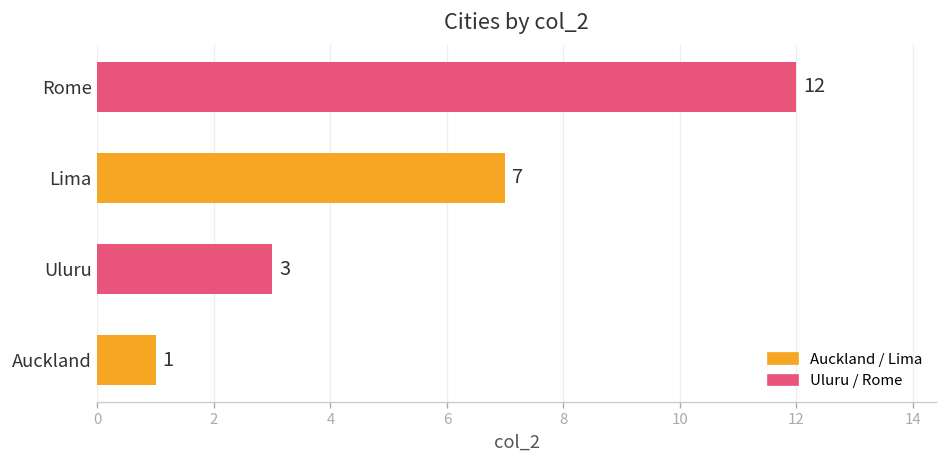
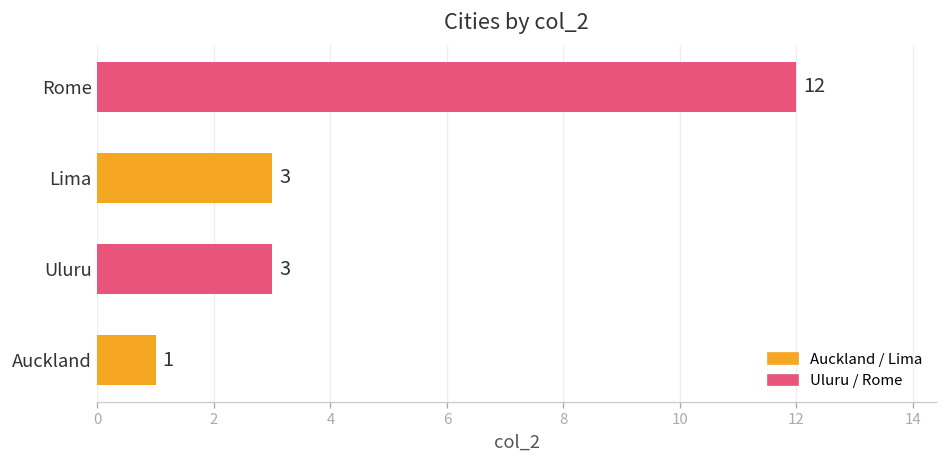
  {
    "Rome": 12,
-   "Lima": 7,
+   "Lima": 3,
    "Uluru": 3,
    "Auckland": 1
  }
